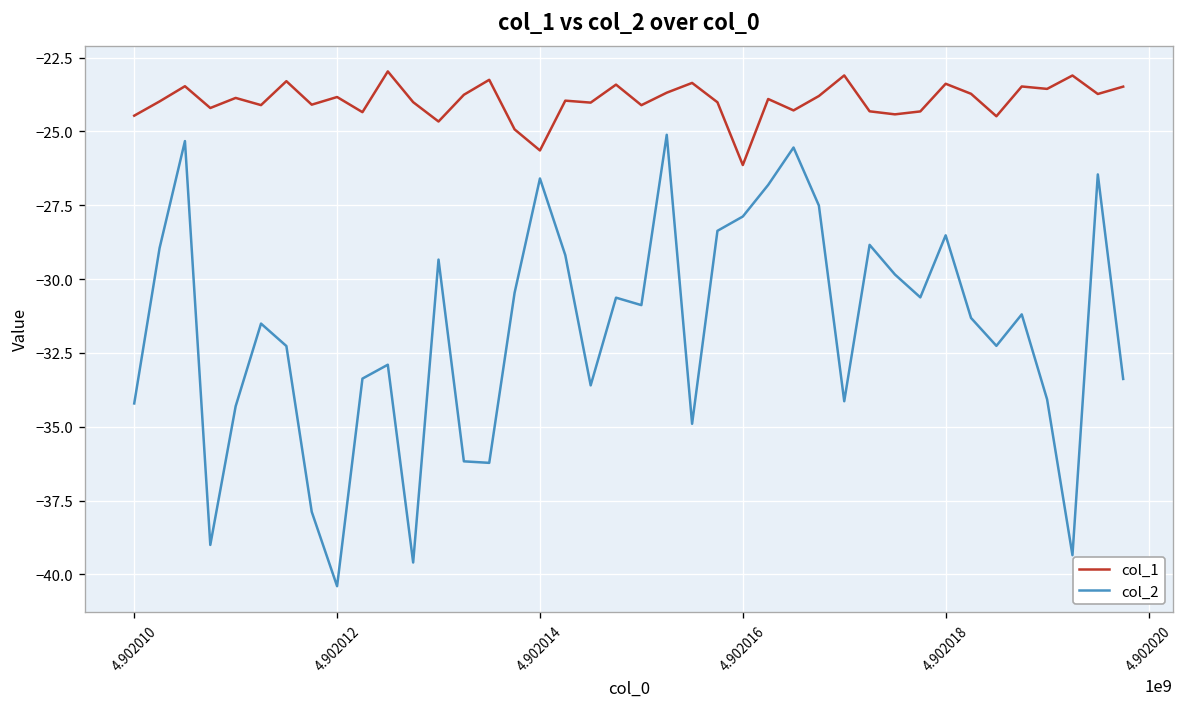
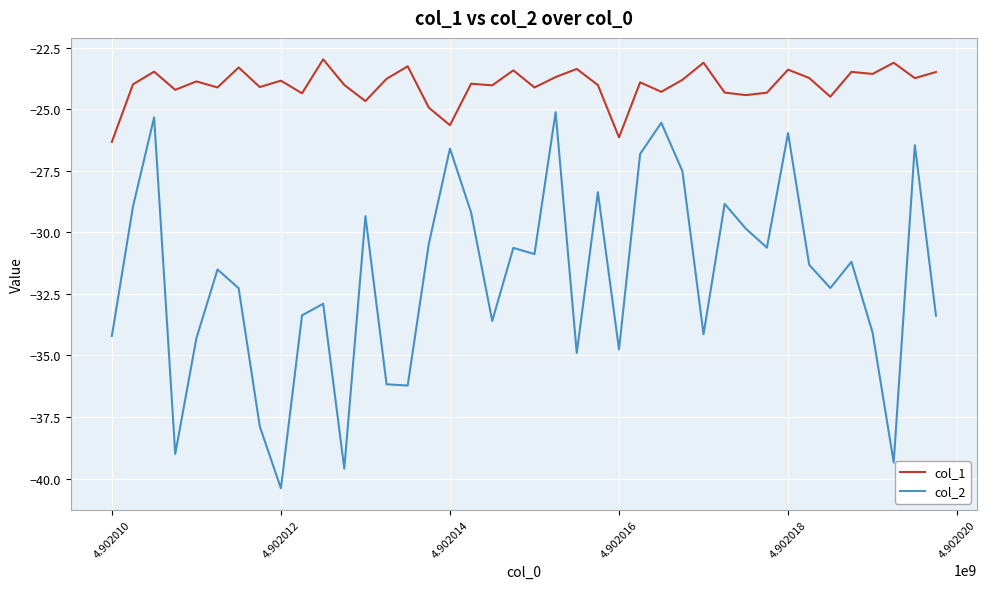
  {
    "col_1": {
-     "4.902010": -24.5,
+     "4.902010": -26.3,
      "4.902012": -23.8,
      "4.902014": -25.6,
      "4.902016": -26.1,
      "4.902018": -23.4
    },
    "col_2": {
      "4.902010": -34.2,
      "4.902012": -40.4,
      "4.902014": -26.6,
-     "4.902016": -27.9,
-     "4.902018": -28.5
+     "4.902016": -34.8,
+     "4.902018": -26.0
    }
  }
